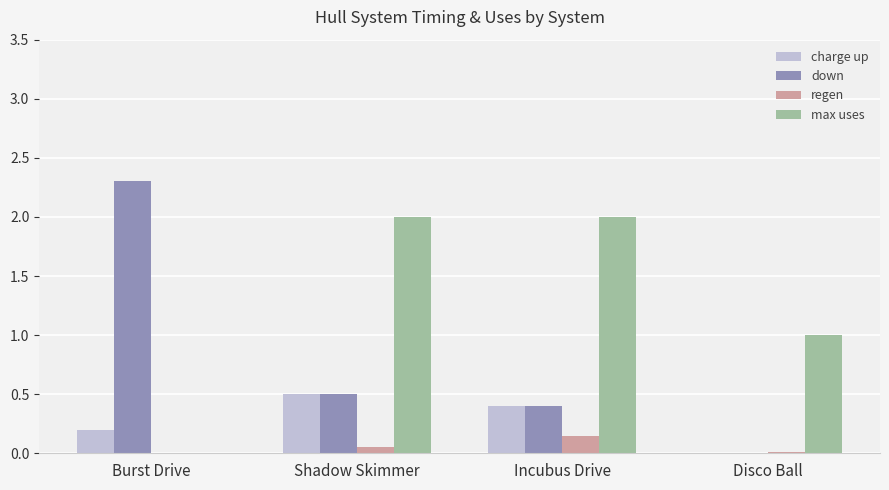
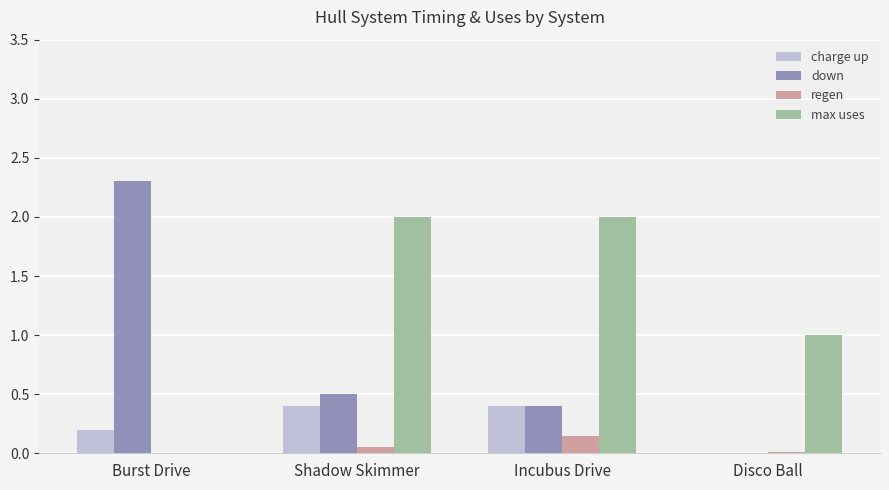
  {
    "charge up": {
      "Burst Drive": 0.2,
-     "Shadow Skimmer": 0.5,
+     "Shadow Skimmer": 0.4,
      "Incubus Drive": 0.4,
      "Disco Ball": 0.0
    }
  }
